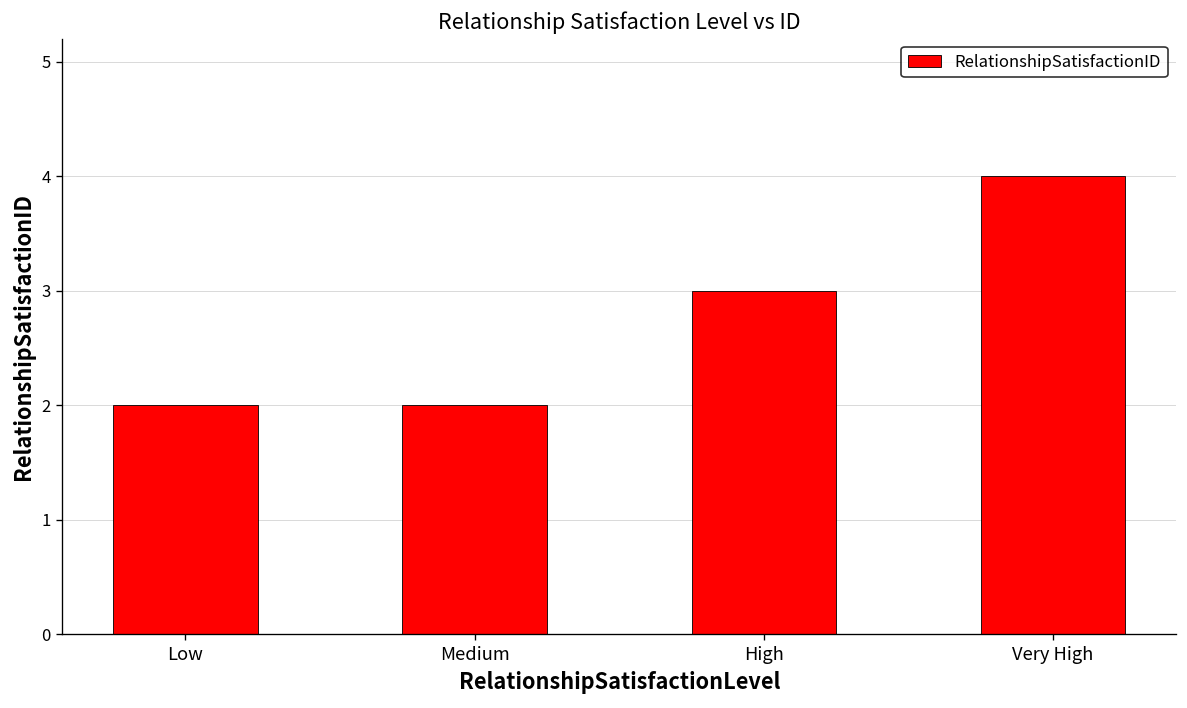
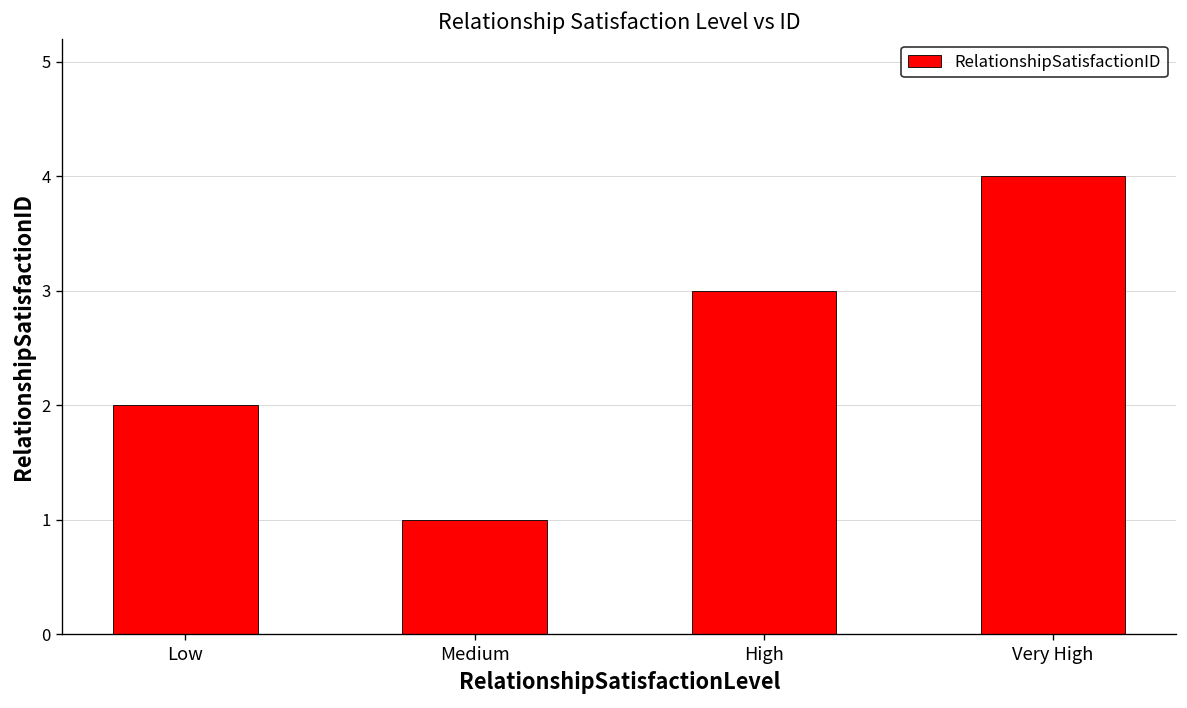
  {
    "Low": 2,
-   "Medium": 2,
+   "Medium": 1,
    "High": 3,
    "Very High": 4
  }
